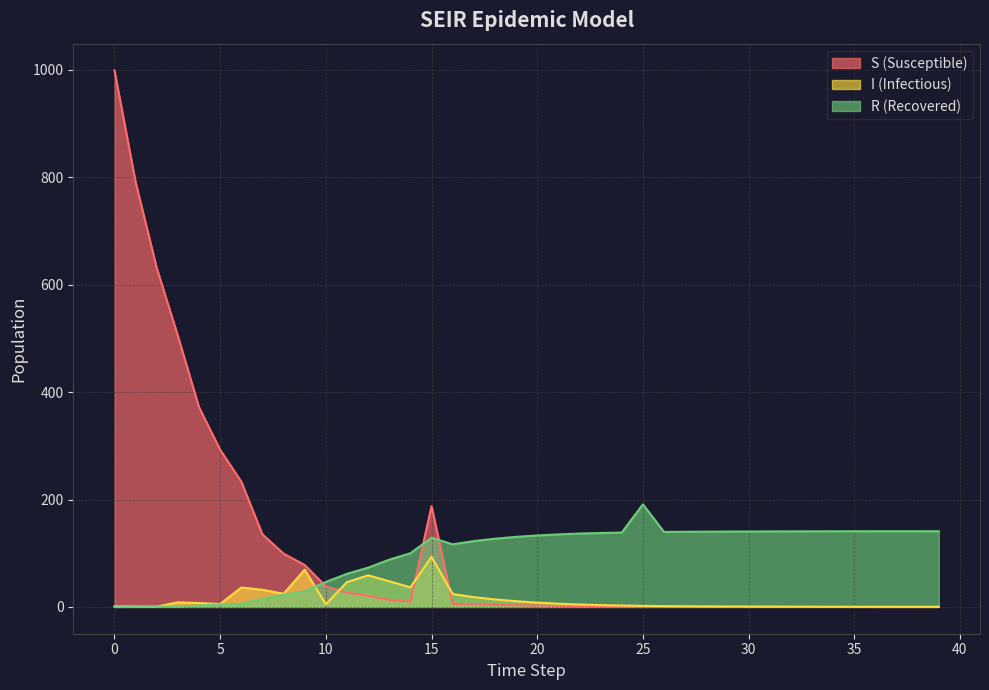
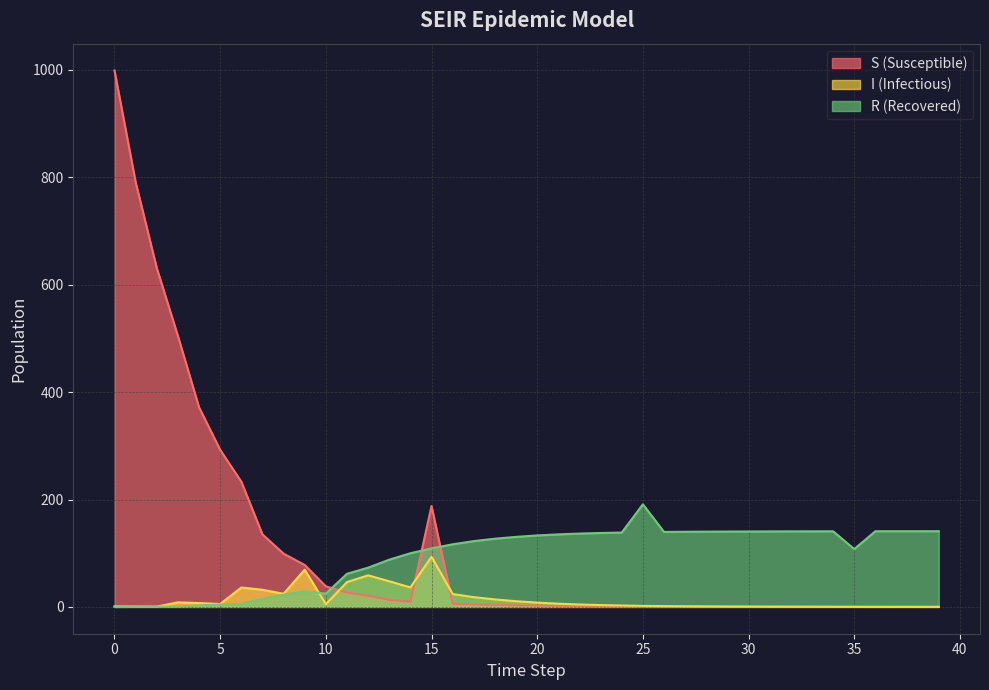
  {
    "S (Susceptible)": {
      "0": 1000,
      "5": 290,
      "10": 40,
      "15": 190,
      "20": 0
    },
    "I (Infectious)": {
      "10": 10,
      "15": 90,
      "20": 10
    },
    "R (Recovered)": {
-     "10": 50,
-     "15": 130,
+     "10": 20,
+     "15": 110,
      "20": 130,
      "25": 190,
      "30": 140,
-     "35": 140
+     "35": 110
    }
  }
